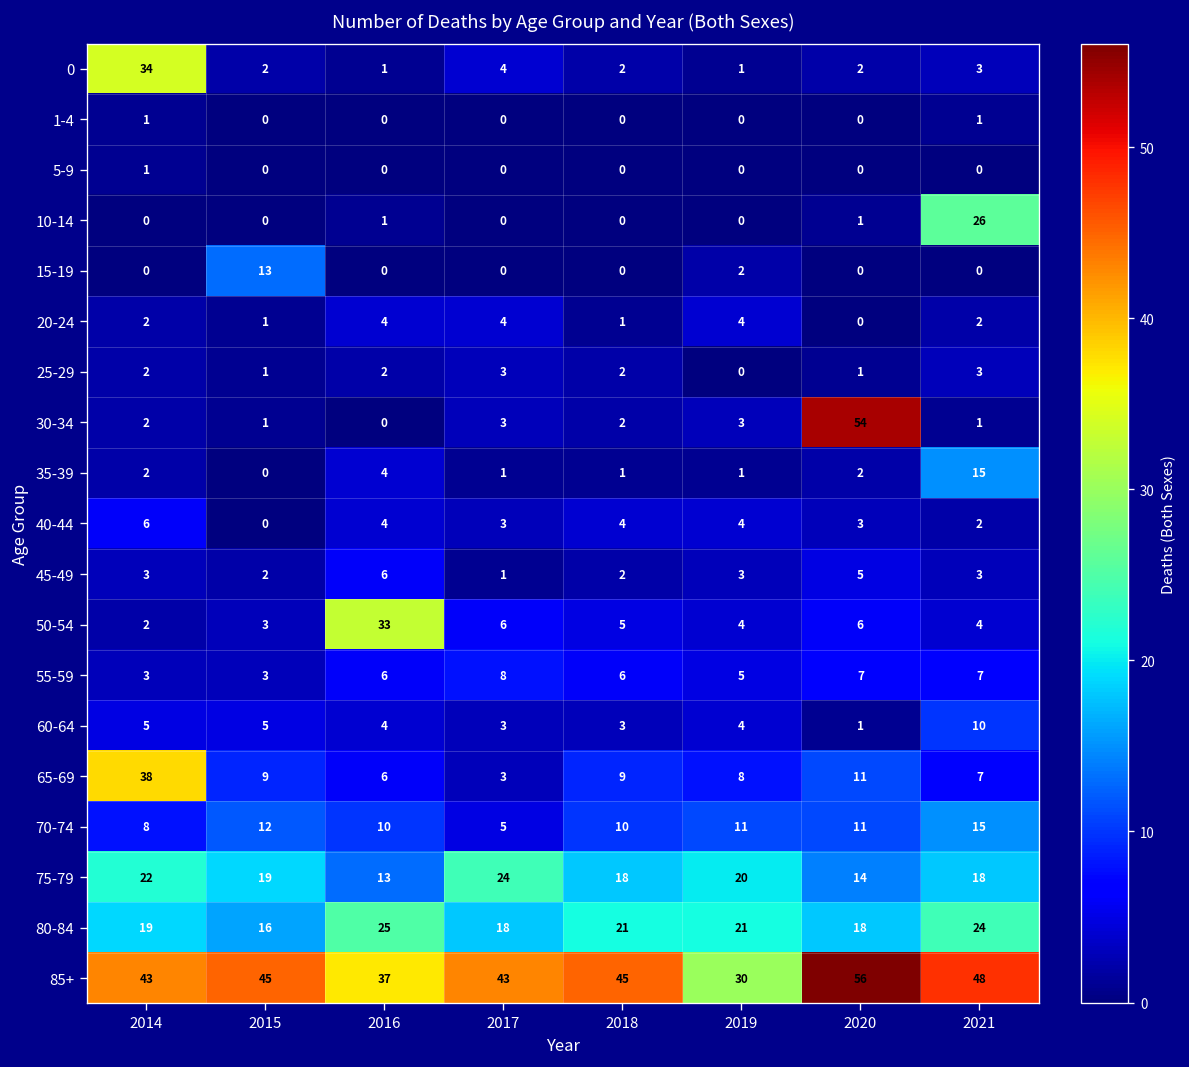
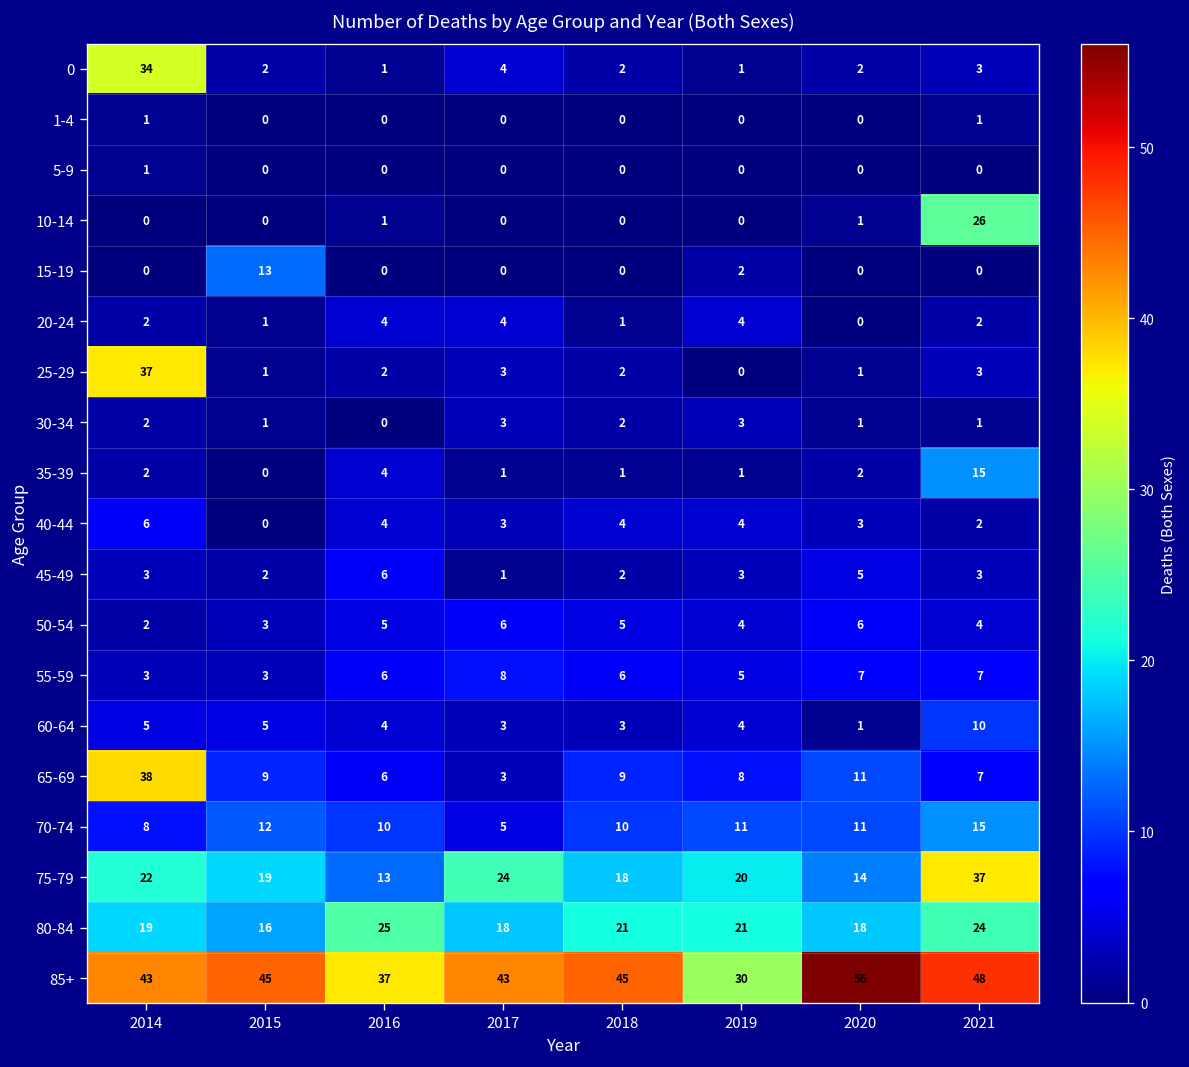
  {
    "0": {
      "2014": 34,
      "2015": 2,
      "2016": 1,
      "2017": 4,
      "2018": 2,
      "2019": 1,
      "2020": 2,
      "2021": 3
    },
    "1-4": {
      "2014": 1,
      "2015": 0,
      "2016": 0,
      "2017": 0,
      "2018": 0,
      "2019": 0,
      "2020": 0,
      "2021": 1
    },
    "5-9": {
      "2014": 1,
      "2015": 0,
      "2016": 0,
      "2017": 0,
      "2018": 0,
      "2019": 0,
      "2020": 0,
      "2021": 0
    },
    "10-14": {
      "2014": 0,
      "2015": 0,
      "2016": 1,
      "2017": 0,
      "2018": 0,
      "2019": 0,
      "2020": 1,
      "2021": 26
    },
    "15-19": {
      "2014": 0,
      "2015": 13,
      "2016": 0,
      "2017": 0,
      "2018": 0,
      "2019": 2,
      "2020": 0,
      "2021": 0
    },
    "20-24": {
      "2014": 2,
      "2015": 1,
      "2016": 4,
      "2017": 4,
      "2018": 1,
      "2019": 4,
      "2020": 0,
      "2021": 2
    },
    "25-29": {
-     "2014": 2,
+     "2014": 37,
      "2015": 1,
      "2016": 2,
      "2017": 3,
      "2018": 2,
      "2019": 0,
      "2020": 1,
      "2021": 3
    },
    "30-34": {
      "2014": 2,
      "2015": 1,
      "2016": 0,
      "2017": 3,
      "2018": 2,
      "2019": 3,
-     "2020": 54,
+     "2020": 1,
      "2021": 1
    },
    "35-39": {
      "2014": 2,
      "2015": 0,
      "2016": 4,
      "2017": 1,
      "2018": 1,
      "2019": 1,
      "2020": 2,
      "2021": 15
    },
    "40-44": {
      "2014": 6,
      "2015": 0,
      "2016": 4,
      "2017": 3,
      "2018": 4,
      "2019": 4,
      "2020": 3,
      "2021": 2
    },
    "45-49": {
      "2014": 3,
      "2015": 2,
      "2016": 6,
      "2017": 1,
      "2018": 2,
      "2019": 3,
      "2020": 5,
      "2021": 3
    },
    "50-54": {
      "2014": 2,
      "2015": 3,
-     "2016": 33,
+     "2016": 5,
      "2017": 6,
      "2018": 5,
      "2019": 4,
      "2020": 6,
      "2021": 4
    },
    "55-59": {
      "2014": 3,
      "2015": 3,
      "2016": 6,
      "2017": 8,
      "2018": 6,
      "2019": 5,
      "2020": 7,
      "2021": 7
    },
    "60-64": {
      "2014": 5,
      "2015": 5,
      "2016": 4,
      "2017": 3,
      "2018": 3,
      "2019": 4,
      "2020": 1,
      "2021": 10
    },
    "65-69": {
      "2014": 38,
      "2015": 9,
      "2016": 6,
      "2017": 3,
      "2018": 9,
      "2019": 8,
      "2020": 11,
      "2021": 7
    },
    "70-74": {
      "2014": 8,
      "2015": 12,
      "2016": 10,
      "2017": 5,
      "2018": 10,
      "2019": 11,
      "2020": 11,
      "2021": 15
    },
    "75-79": {
      "2014": 22,
      "2015": 19,
      "2016": 13,
      "2017": 24,
      "2018": 18,
      "2019": 20,
      "2020": 14,
-     "2021": 18
+     "2021": 37
    },
    "80-84": {
      "2014": 19,
      "2015": 16,
      "2016": 25,
      "2017": 18,
      "2018": 21,
      "2019": 21,
      "2020": 18,
      "2021": 24
    },
    "85+": {
      "2014": 43,
      "2015": 45,
      "2016": 37,
      "2017": 43,
      "2018": 45,
      "2019": 30,
      "2020": 56,
      "2021": 48
    }
  }
